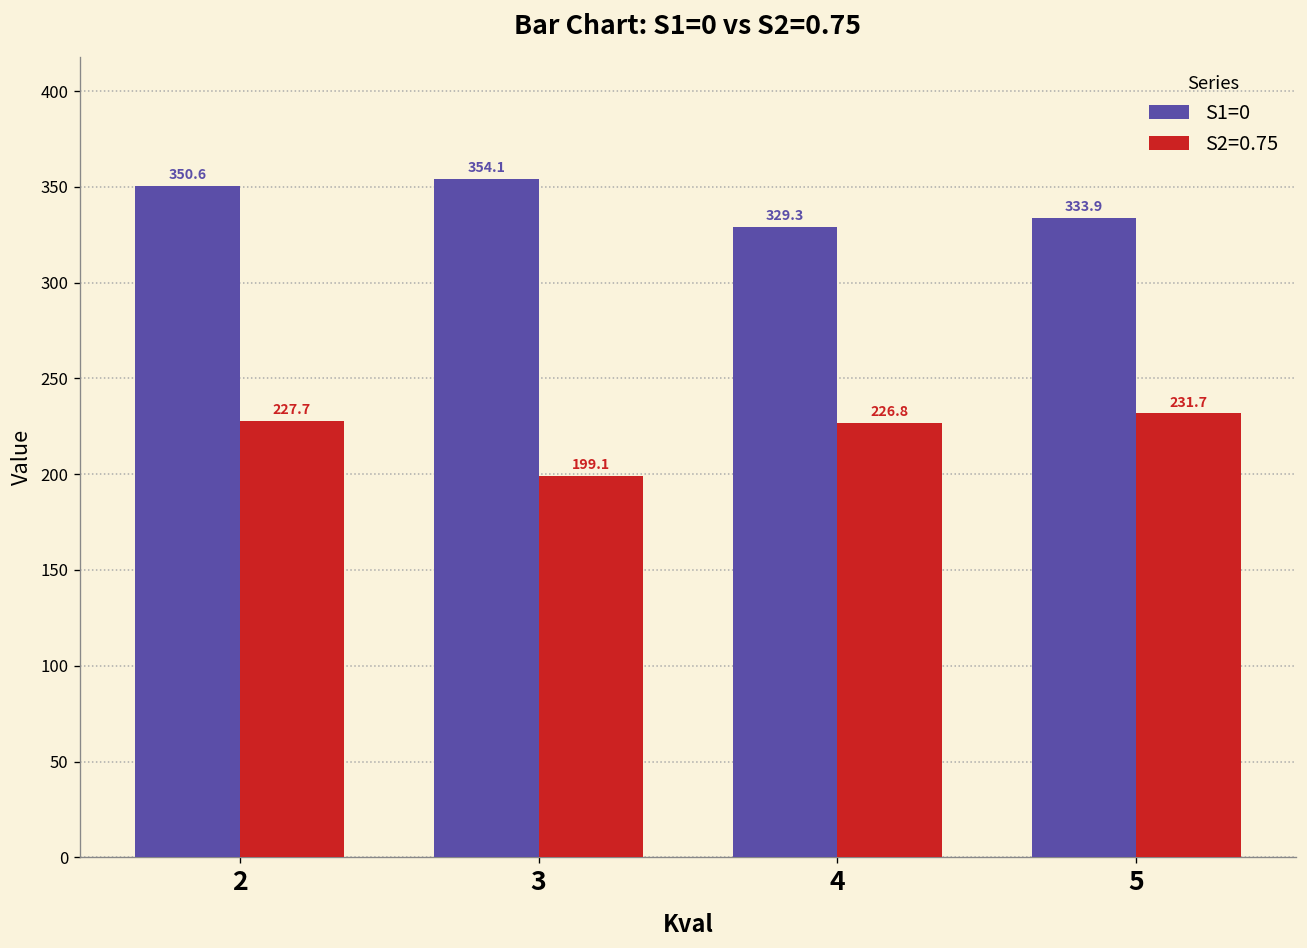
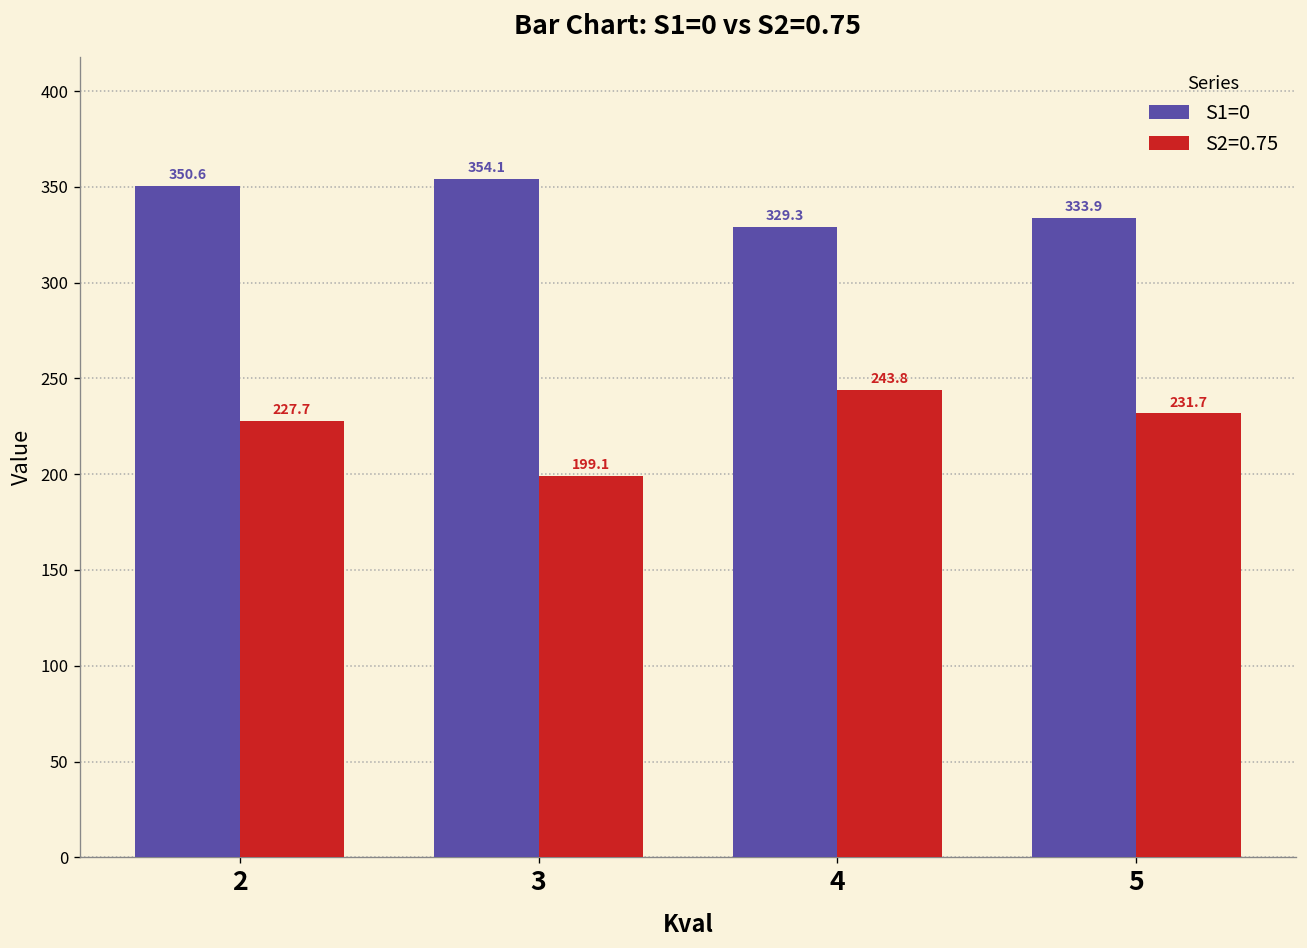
  {
    "S1=0": {
      "2": 350.6,
      "3": 354.1,
      "4": 329.3,
      "5": 333.9
    },
    "S2=0.75": {
      "2": 227.7,
      "3": 199.1,
-     "4": 226.8,
+     "4": 243.8,
      "5": 231.7
    }
  }
